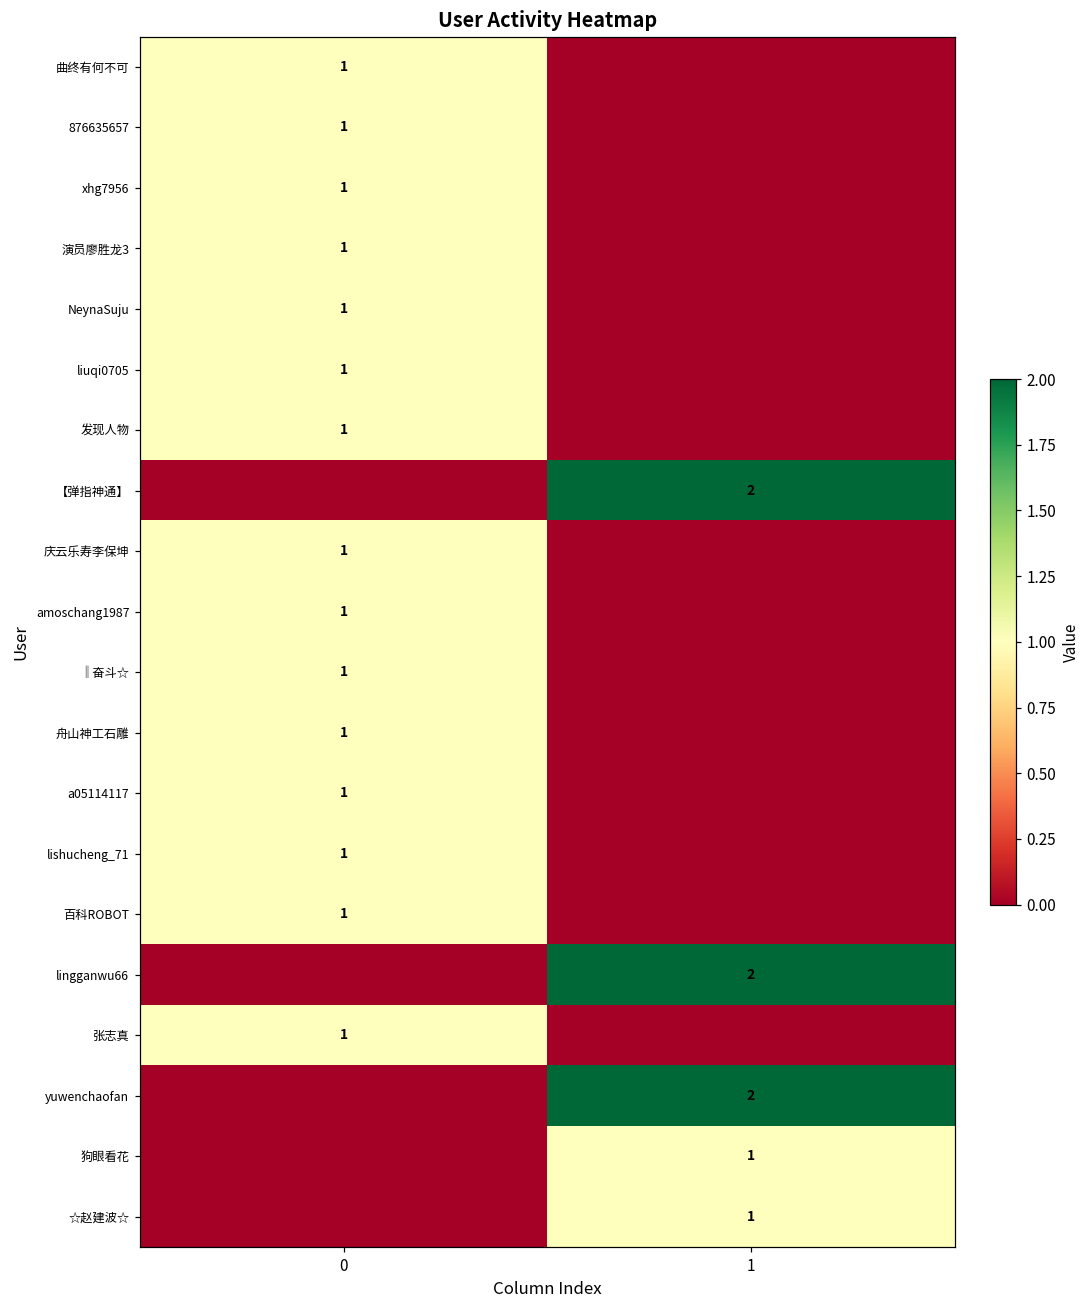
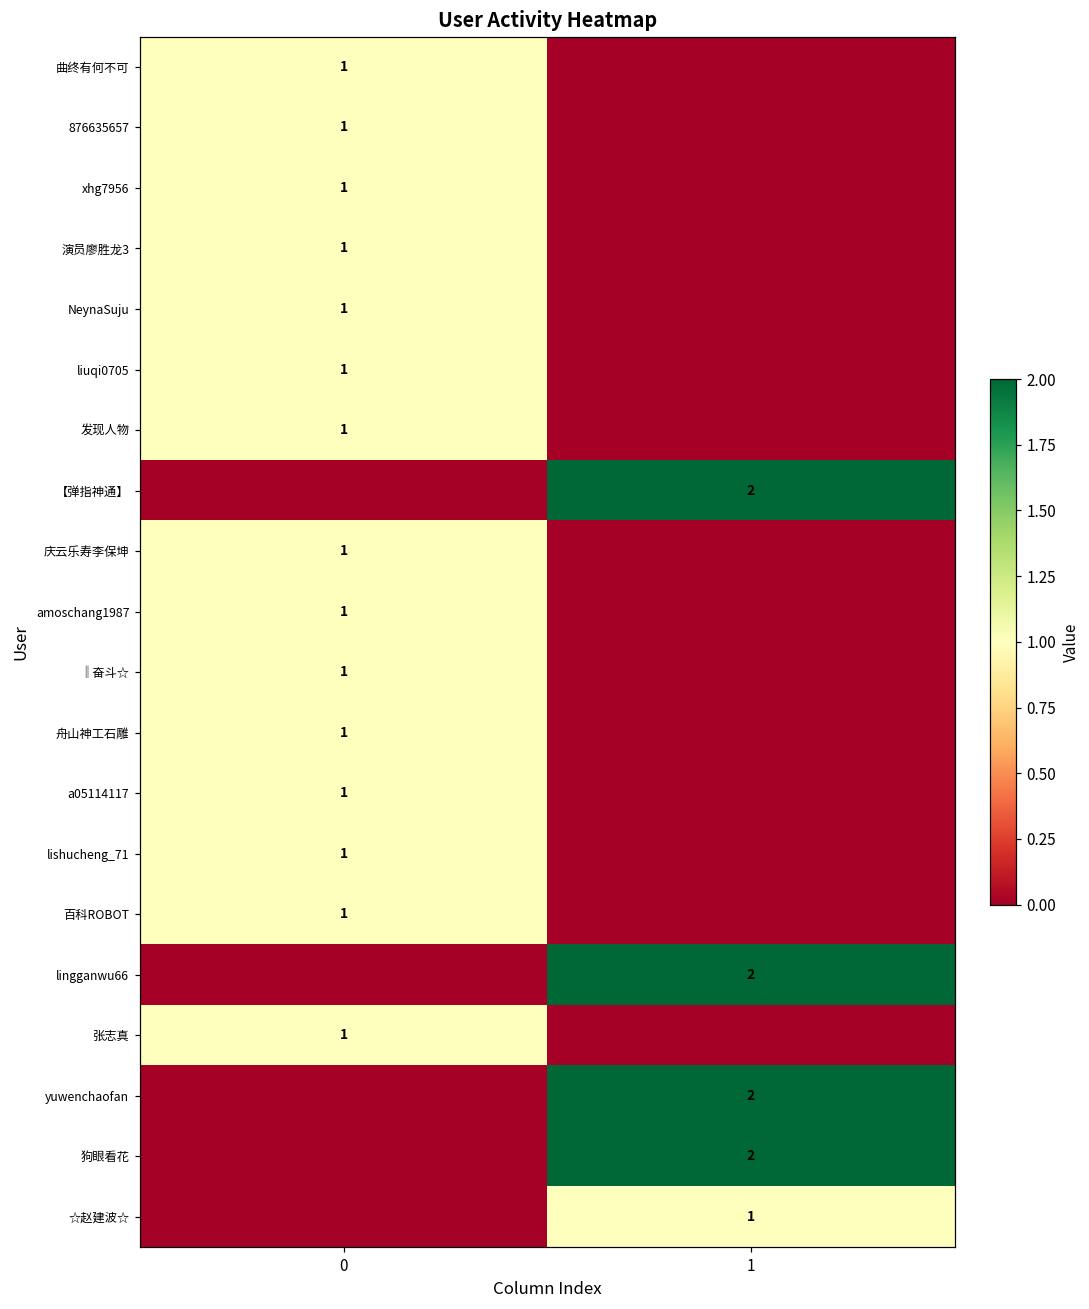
  {
    "曲终有何不可": {
      "0": 1
    },
    "876635657": {
      "0": 1
    },
    "xhg7956": {
      "0": 1
    },
    "演员廖胜龙3": {
      "0": 1
    },
    "NeynaSuju": {
      "0": 1
    },
    "liuqi0705": {
      "0": 1
    },
    "发现人物": {
      "0": 1
    },
    "【弹指神通】": {
      "1": 2
    },
    "庆云乐寿李保坤": {
      "0": 1
    },
    "amoschang1987": {
      "0": 1
    },
    "‖奋斗☆": {
      "0": 1
    },
    "舟山神工石雕": {
      "0": 1
    },
    "a05114117": {
      "0": 1
    },
    "lishucheng_71": {
      "0": 1
    },
    "百科ROBOT": {
      "0": 1
    },
    "lingganwu66": {
      "1": 2
    },
    "张志真": {
      "0": 1
    },
    "yuwenchaofan": {
      "1": 2
    },
    "狗眼看花": {
-     "1": 1
+     "1": 2
    },
    "☆赵建波☆": {
      "1": 1
    }
  }
